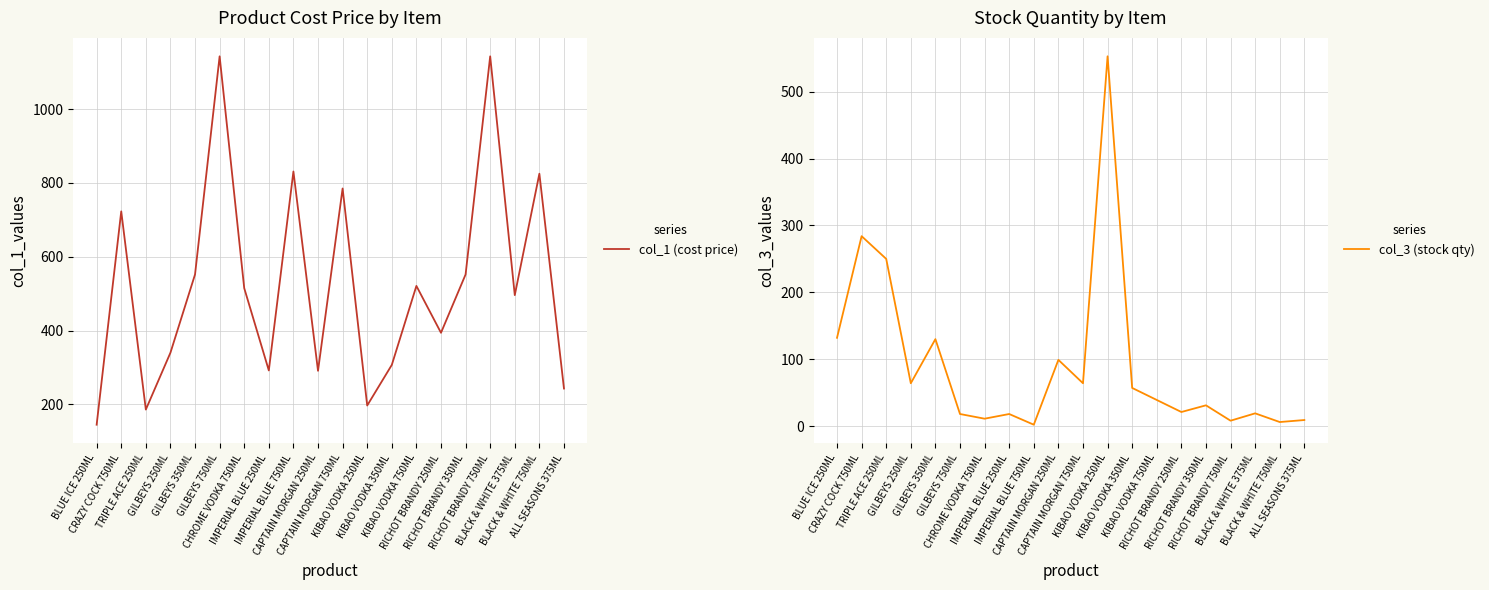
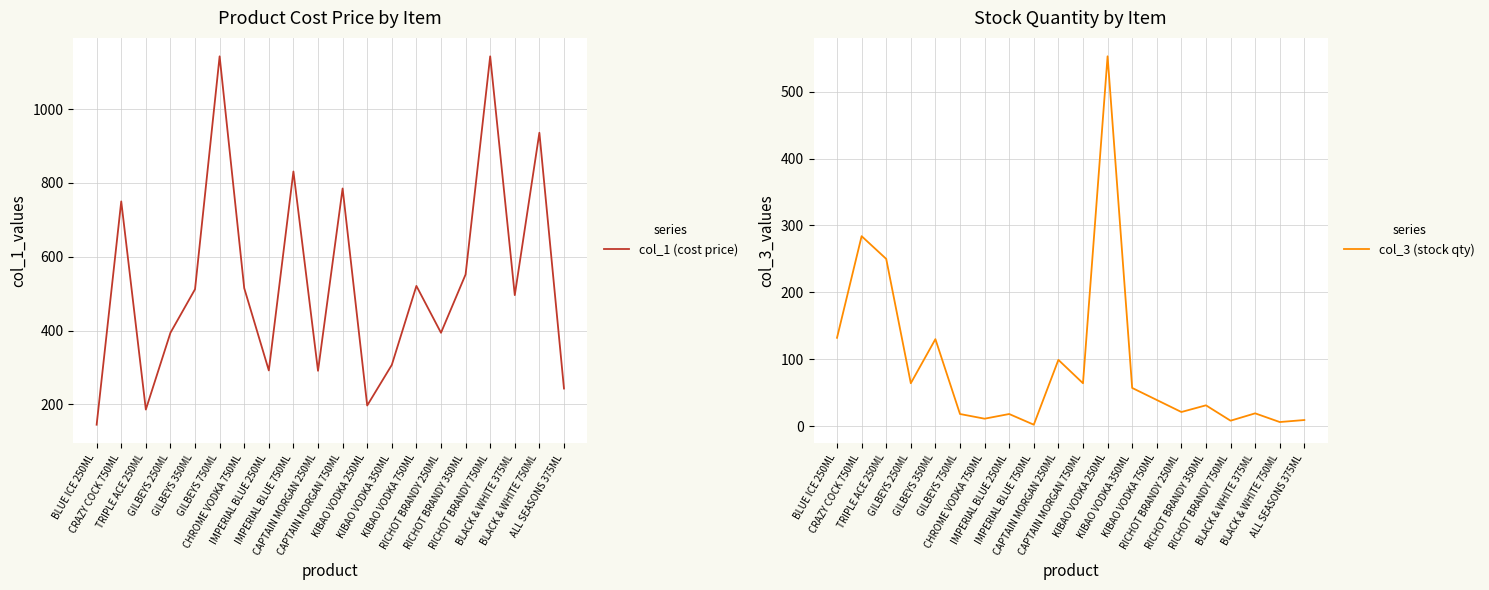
  {
    "Product Cost Price by Item": {
      "BLUE ICE 250ML": 150,
-     "CRAZY COCK 750ML": 720,
+     "CRAZY COCK 750ML": 750,
      "TRIPLE ACE 250ML": 190,
-     "GILBEYS 250ML": 340,
-     "GILBEYS 350ML": 550,
+     "GILBEYS 250ML": 390,
+     "GILBEYS 350ML": 510,
      "GILBEYS 750ML": 1140,
      "CHROME VODKA 750ML": 520,
      "IMPERIAL BLUE 250ML": 290,
      "IMPERIAL BLUE 750ML": 830,
      "CAPTAIN MORGAN 250ML": 290,
      "CAPTAIN MORGAN 750ML": 790,
      "KIBAO VODKA 250ML": 200,
      "KIBAO VODKA 350ML": 310,
      "KIBAO VODKA 750ML": 520,
      "RICHOT BRANDY 250ML": 390,
      "RICHOT BRANDY 350ML": 550,
      "RICHOT BRANDY 750ML": 1140,
      "BLACK & WHITE 375ML": 500,
-     "BLACK & WHITE 750ML": 830,
+     "BLACK & WHITE 750ML": 940,
      "ALL SEASONS 375ML": 240
    },
    "Stock Quantity by Item": {
      "BLUE ICE 250ML": 130,
      "CRAZY COCK 750ML": 280,
      "TRIPLE ACE 250ML": 250,
      "GILBEYS 250ML": 60,
      "GILBEYS 350ML": 130,
      "GILBEYS 750ML": 20,
      "CHROME VODKA 750ML": 10,
      "IMPERIAL BLUE 250ML": 20,
      "IMPERIAL BLUE 750ML": 0,
      "CAPTAIN MORGAN 250ML": 100,
      "CAPTAIN MORGAN 750ML": 60,
      "KIBAO VODKA 250ML": 550,
      "KIBAO VODKA 350ML": 60,
      "KIBAO VODKA 750ML": 40,
      "RICHOT BRANDY 250ML": 20,
      "RICHOT BRANDY 350ML": 30,
      "RICHOT BRANDY 750ML": 10,
      "BLACK & WHITE 375ML": 20,
      "BLACK & WHITE 750ML": 10,
      "ALL SEASONS 375ML": 10
    }
  }
